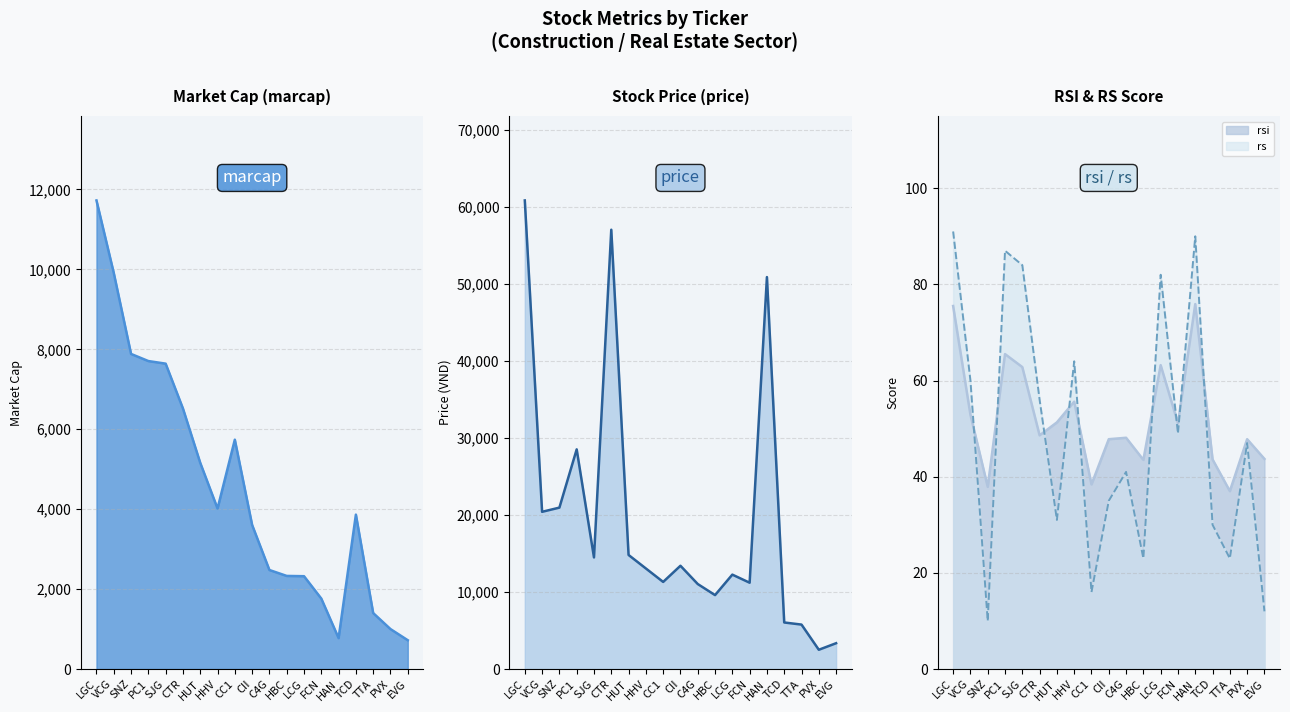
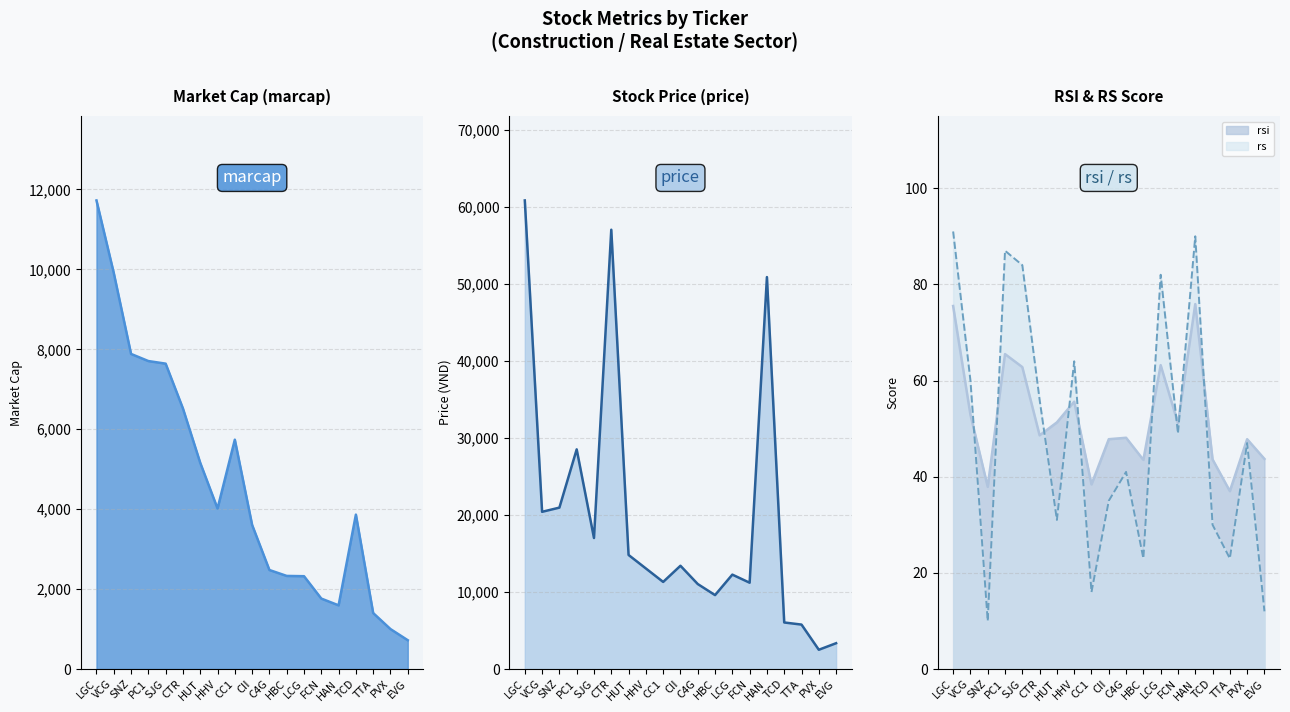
  {
    "Market Cap (marcap)": {
      "LGC": "11,700",
      "VCG": "9,900",
      "SNZ": "7,900",
      "PC1": "7,700",
      "SJG": "7,600",
      "CTR": "6,500",
      "HUT": "5,200",
      "HHV": "4,000",
      "CC1": "5,700",
      "CII": "3,600",
      "C4G": "2,500",
      "HBC": "2,300",
      "LCG": "2,300",
      "FCN": "1,800",
-     "HAN": "800",
+     "HAN": "1,600",
      "TCD": "3,900",
      "TTA": "1,400",
      "PVX": "1,000",
      "EVG": "700"
    },
    "Stock Price (price)": {
      "LGC": "61,000",
      "VCG": "20,000",
      "SNZ": "21,000",
      "PC1": "29,000",
-     "SJG": "14,000",
+     "SJG": "17,000",
      "CTR": "57,000",
      "HUT": "15,000",
      "HHV": "13,000",
      "CC1": "11,000",
      "CII": "13,000",
      "C4G": "11,000",
      "HBC": "10,000",
      "LCG": "12,000",
      "FCN": "11,000",
      "HAN": "51,000",
      "TCD": "6,000",
      "TTA": "6,000",
      "PVX": "3,000",
      "EVG": "3,000"
    }
  }
